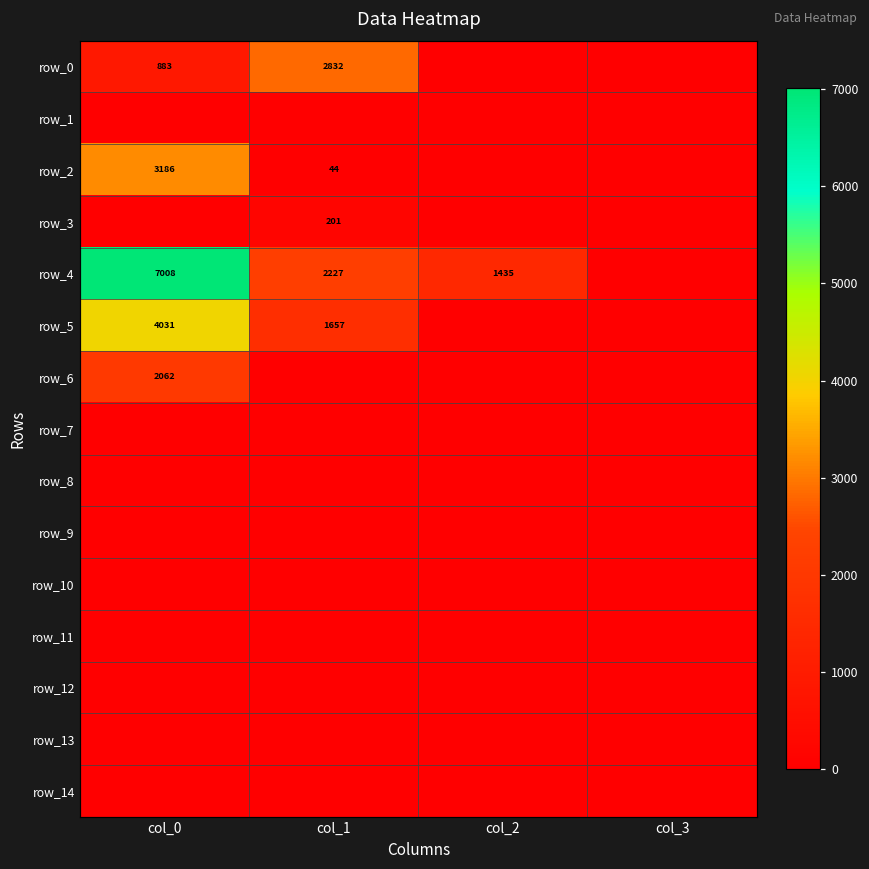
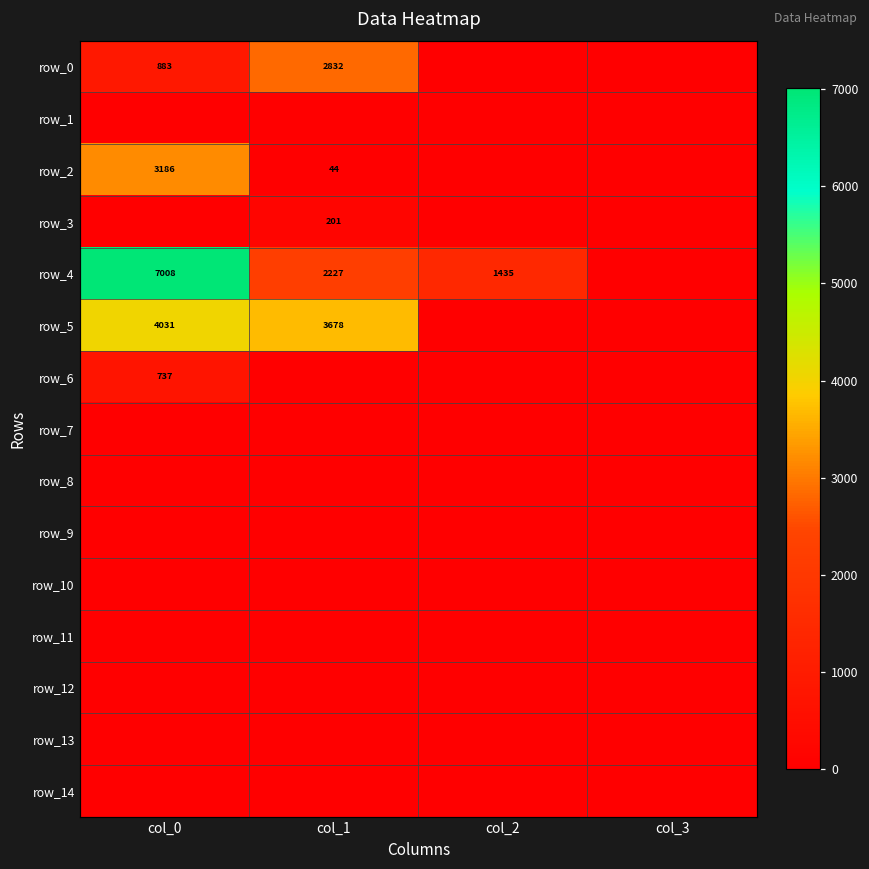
  {
    "row_0": {
      "col_0": 883,
      "col_1": 2832
    },
    "row_2": {
      "col_0": 3186,
      "col_1": 44
    },
    "row_3": {
      "col_1": 201
    },
    "row_4": {
      "col_0": 7008,
      "col_1": 2227,
      "col_2": 1435
    },
    "row_5": {
      "col_0": 4031,
-     "col_1": 1657
+     "col_1": 3678
    },
    "row_6": {
-     "col_0": 2062
+     "col_0": 737
    }
  }
